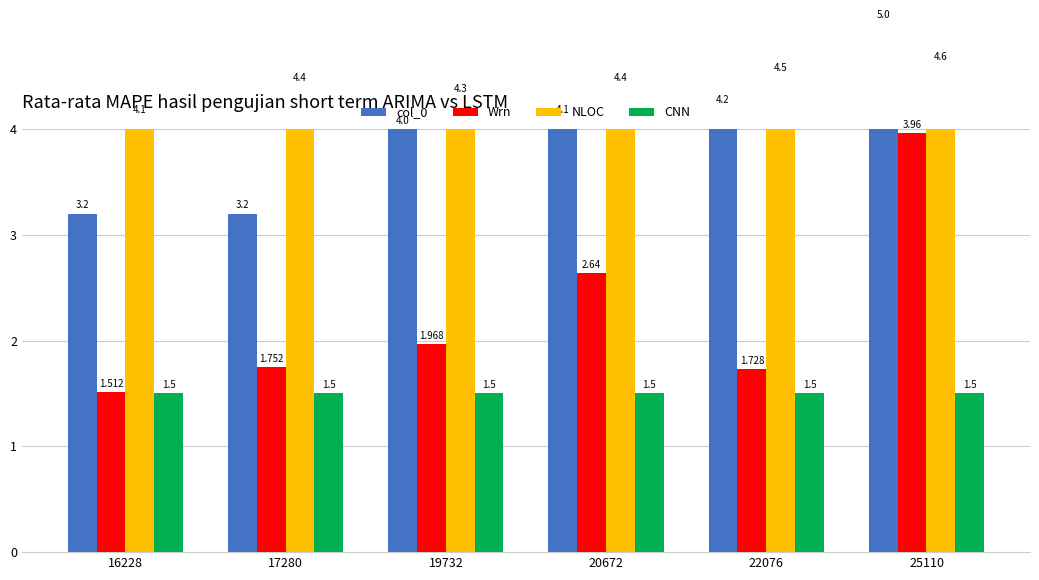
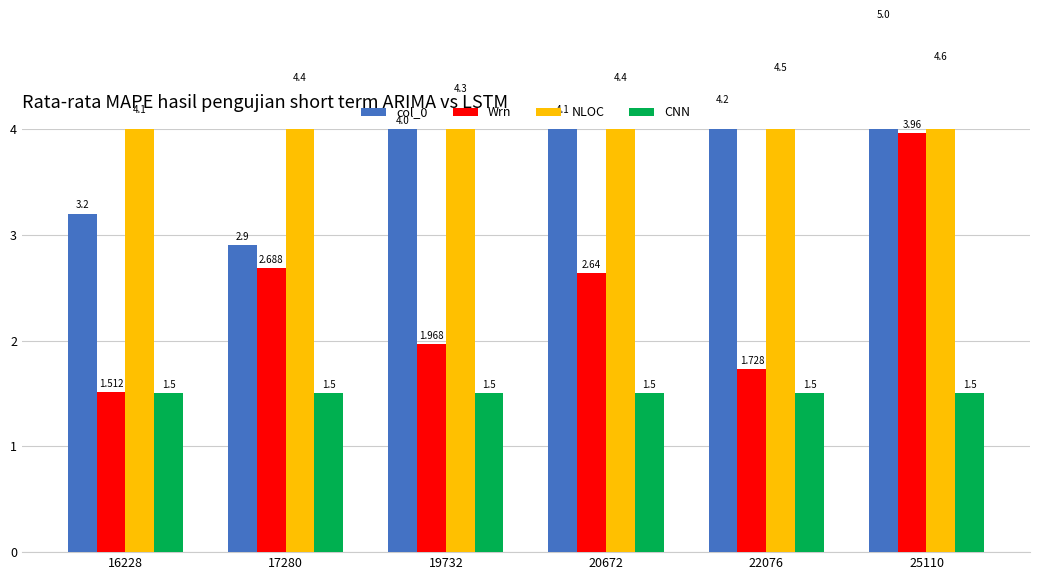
  {
    "col_0": {
      "16228": 3.2,
-     "17280": 3.2,
+     "17280": 2.9,
      "19732": 4.0
    },
    "Wrn": {
      "16228": 1.512,
-     "17280": 1.752,
+     "17280": 2.688,
      "19732": 1.968,
      "20672": 2.64,
      "22076": 1.728,
      "25110": 3.96
    },
    "CNN": {
      "16228": 1.5,
      "17280": 1.5,
      "19732": 1.5,
      "20672": 1.5,
      "22076": 1.5,
      "25110": 1.5
    }
  }
